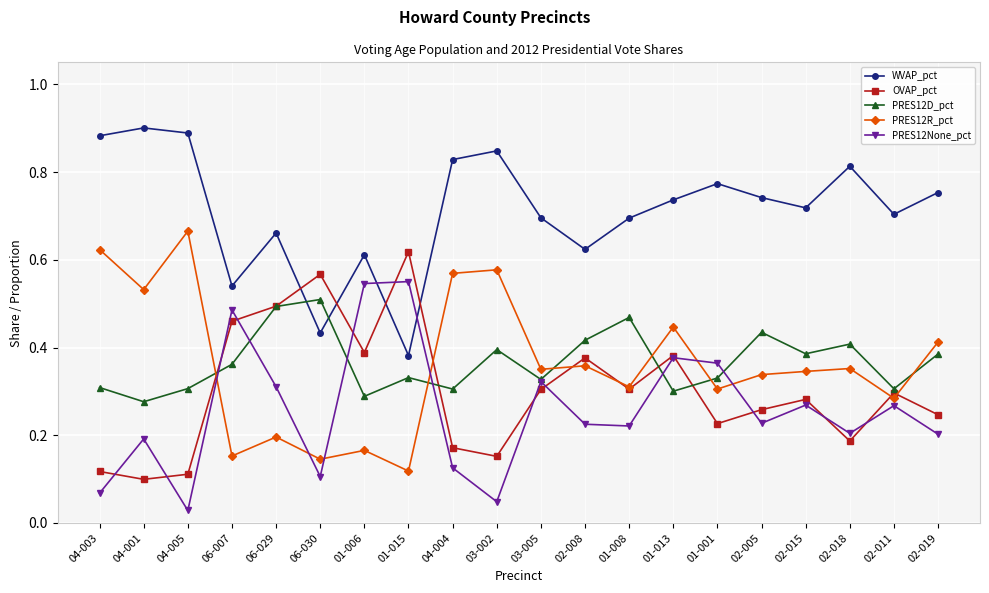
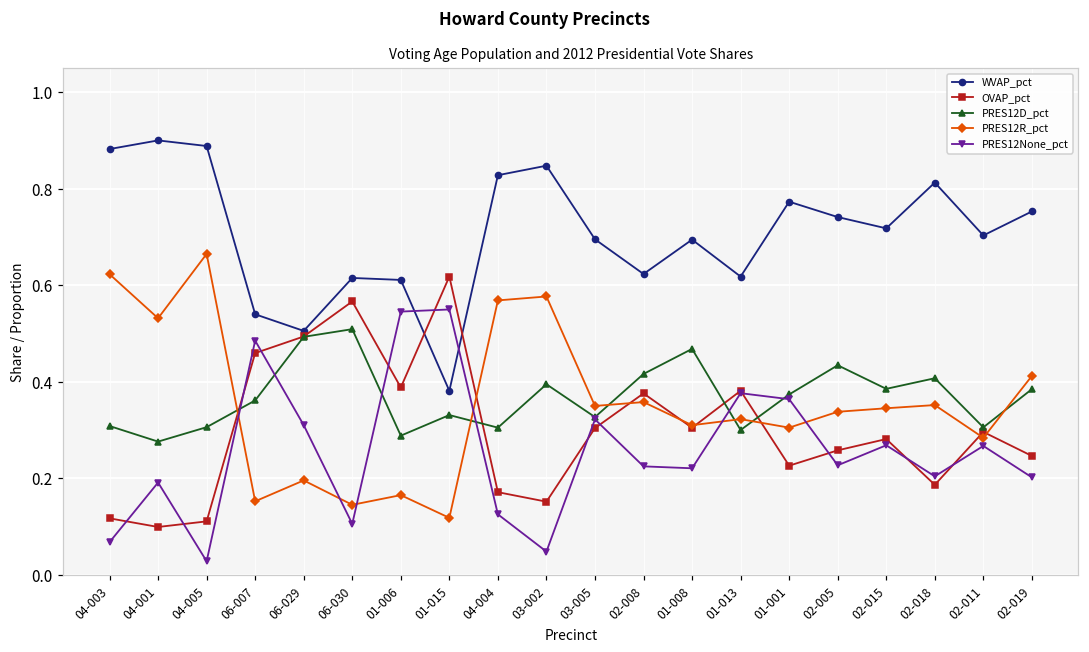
  {
    "WVAP_pct": {
      "04-003": 0.88,
      "04-001": 0.90,
      "04-005": 0.89,
      "06-007": 0.54,
-     "06-029": 0.66,
-     "06-030": 0.43,
+     "06-029": 0.51,
+     "06-030": 0.62,
      "01-006": 0.61,
      "01-015": 0.38,
      "04-004": 0.83,
      "03-002": 0.85,
      "03-005": 0.70,
      "02-008": 0.62,
      "01-008": 0.69,
-     "01-013": 0.74,
+     "01-013": 0.62,
      "01-001": 0.77,
      "02-005": 0.74,
      "02-015": 0.72,
      "02-018": 0.81,
      "02-011": 0.70,
      "02-019": 0.75
    },
    "OVAP_pct": {
      "04-003": 0.12,
      "04-001": 0.10,
      "04-005": 0.11,
      "06-007": 0.46,
      "06-030": 0.57,
      "01-006": 0.39,
      "01-015": 0.62,
      "04-004": 0.17,
      "03-002": 0.15,
      "03-005": 0.30,
      "02-008": 0.38,
      "01-001": 0.23,
      "02-005": 0.26,
      "02-015": 0.28,
      "02-018": 0.19,
      "02-011": 0.30,
      "02-019": 0.25
    },
    "PRES12D_pct": {
      "04-003": 0.31,
      "04-001": 0.28,
      "04-005": 0.31,
      "06-007": 0.36,
      "06-030": 0.51,
      "01-006": 0.29,
      "01-015": 0.33,
      "04-004": 0.31,
      "03-002": 0.40,
      "02-008": 0.42,
      "01-008": 0.47,
      "01-013": 0.30,
-     "01-001": 0.33,
+     "01-001": 0.37,
      "02-005": 0.43,
      "02-015": 0.39,
      "02-018": 0.41,
      "02-011": 0.31,
      "02-019": 0.39
    },
    "PRES12R_pct": {
      "04-003": 0.62,
      "04-001": 0.53,
      "04-005": 0.67,
      "06-007": 0.15,
      "06-029": 0.20,
      "06-030": 0.15,
      "01-006": 0.17,
      "01-015": 0.12,
      "04-004": 0.57,
      "03-002": 0.58,
      "03-005": 0.35,
      "02-008": 0.36,
-     "01-013": 0.45,
+     "01-013": 0.32,
      "01-001": 0.31,
      "02-005": 0.34,
      "02-015": 0.35,
      "02-018": 0.35,
      "02-011": 0.28,
      "02-019": 0.41
    },
    "PRES12None_pct": {
      "04-003": 0.07,
      "04-001": 0.19,
      "04-005": 0.03,
      "06-007": 0.49,
      "06-029": 0.31,
      "06-030": 0.11,
      "01-006": 0.55,
      "01-015": 0.55,
      "04-004": 0.13,
      "03-002": 0.05,
      "02-008": 0.23,
      "01-008": 0.22,
      "01-001": 0.36,
      "02-005": 0.23,
      "02-015": 0.27,
      "02-018": 0.20,
      "02-011": 0.27,
      "02-019": 0.20
    }
  }
